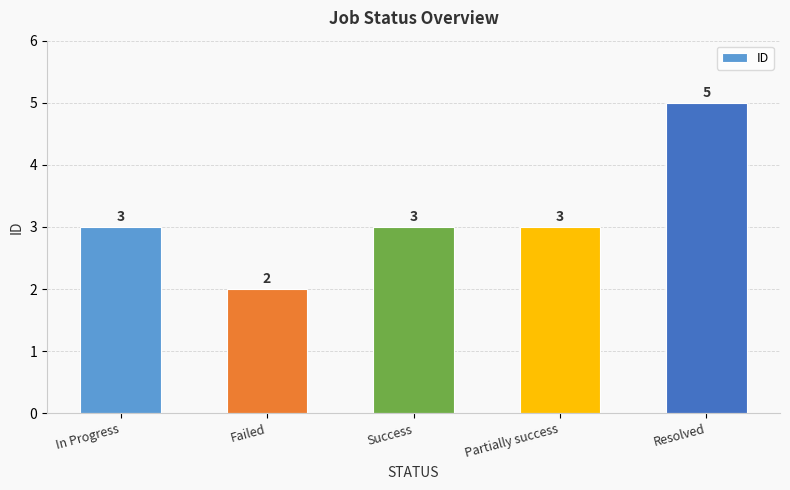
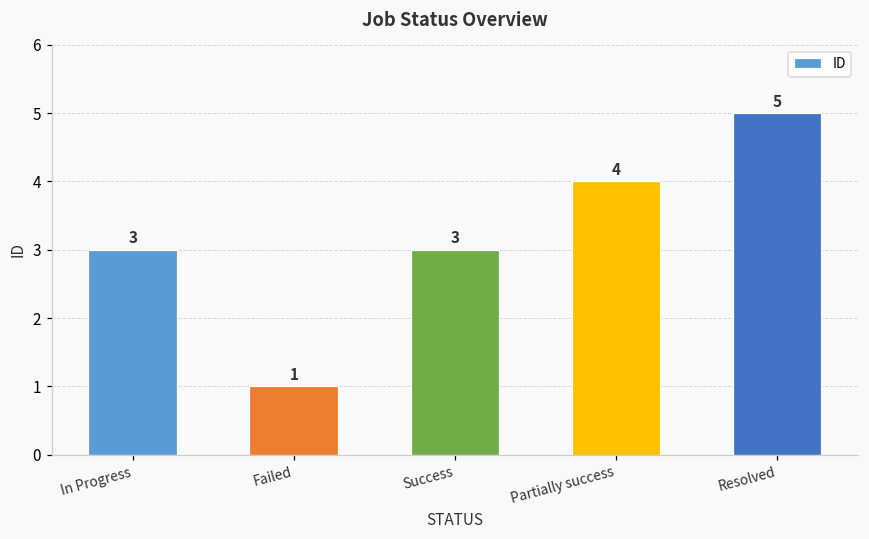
  {
    "In Progress": 3,
-   "Failed": 2,
+   "Failed": 1,
    "Success": 3,
-   "Partially success": 3,
+   "Partially success": 4,
    "Resolved": 5
  }
